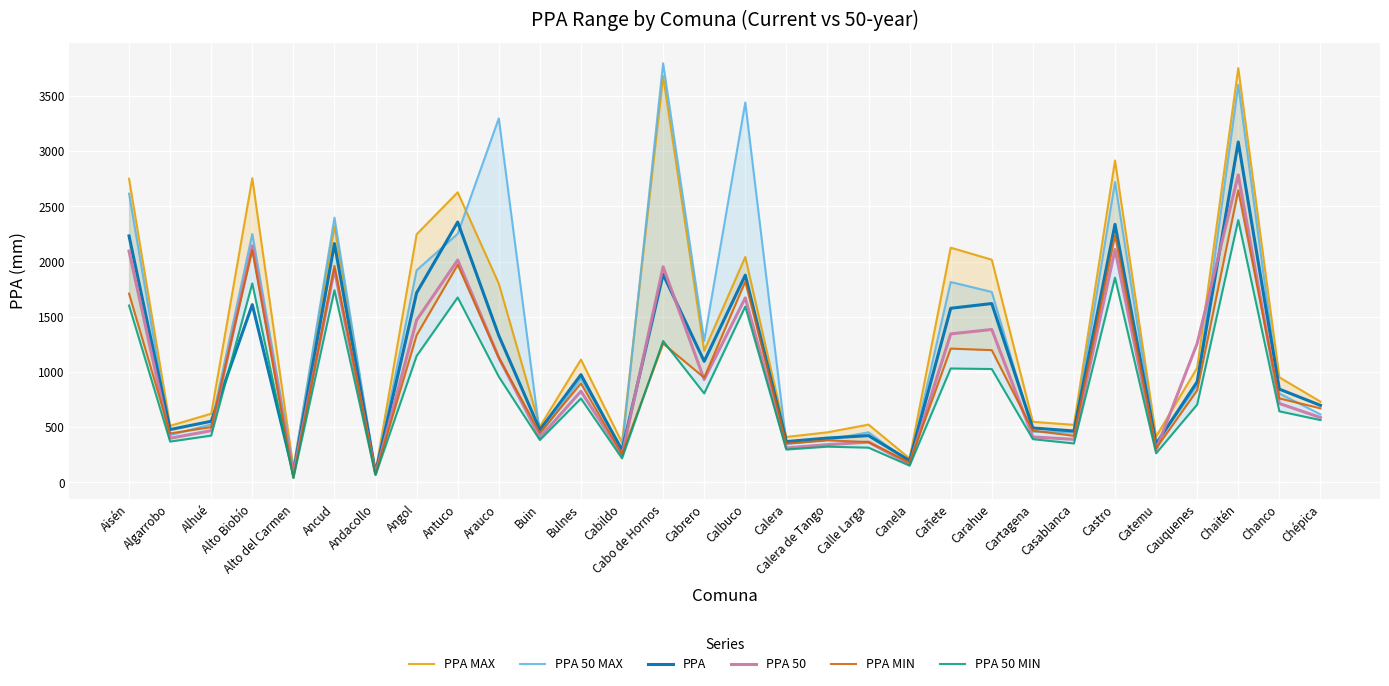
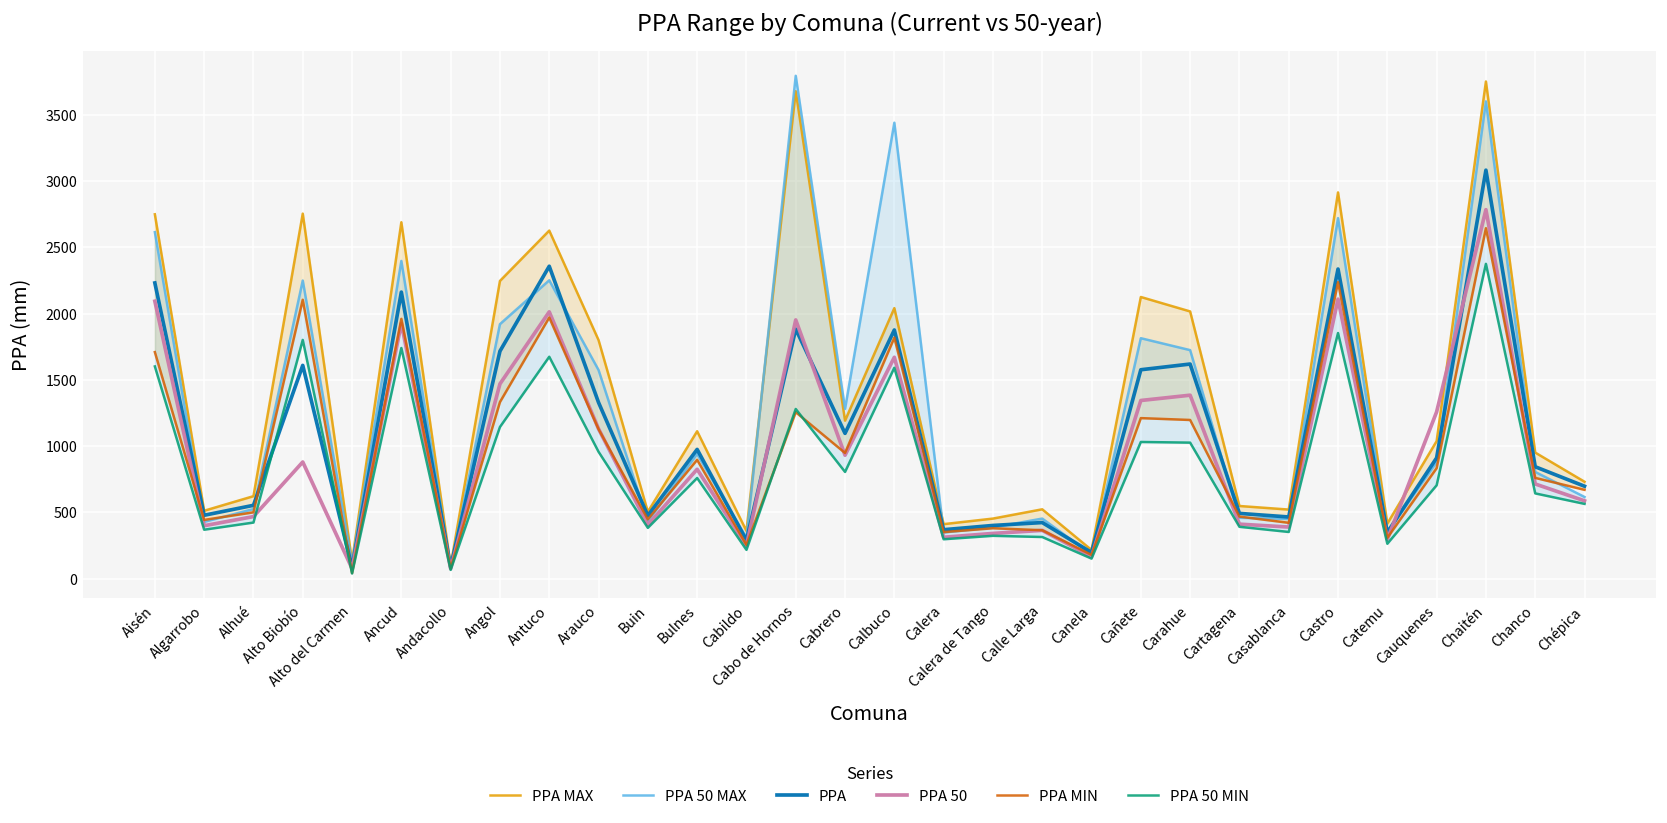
  {
    "PPA MAX": {
      "Aisén": 2750,
      "Algarrobo": 510,
      "Alhué": 620,
      "Alto Biobío": 2760,
-     "Ancud": 2320,
+     "Ancud": 2690,
      "Angol": 2250,
      "Antuco": 2630,
      "Arauco": 1800,
      "Buin": 510,
      "Bulnes": 1110,
      "Cabildo": 360,
      "Cabo de Hornos": 3680,
      "Cabrero": 1190,
      "Calbuco": 2040,
      "Calera": 410,
      "Calera de Tango": 450,
      "Calle Larga": 520,
      "Cañete": 2130,
      "Carahue": 2020,
      "Cartagena": 550,
      "Casablanca": 520,
      "Castro": 2920,
      "Catemu": 420,
      "Cauquenes": 1040,
      "Chaitén": 3750,
      "Chanco": 950,
      "Chépica": 730
    },
    "PPA 50 MAX": {
      "Aisén": 2620,
      "Alhué": 530,
      "Alto Biobío": 2250,
      "Ancud": 2400,
      "Angol": 1920,
      "Antuco": 2250,
-     "Arauco": 3300,
+     "Arauco": 1580,
      "Bulnes": 940,
      "Cabo de Hornos": 3800,
      "Cabrero": 1280,
      "Calbuco": 3440,
      "Calle Larga": 450,
      "Cañete": 1820,
      "Carahue": 1730,
      "Castro": 2720,
      "Cauquenes": 880,
      "Chaitén": 3600,
      "Chanco": 810,
      "Chépica": 620
    },
    "PPA": {
      "Aisén": 2230,
      "Algarrobo": 480,
      "Alhué": 550,
      "Alto Biobío": 1610,
      "Ancud": 2160,
      "Angol": 1720,
      "Antuco": 2360,
      "Arauco": 1330,
      "Buin": 480,
      "Bulnes": 980,
      "Cabo de Hornos": 1880,
      "Cabrero": 1100,
      "Calbuco": 1880,
      "Calle Larga": 420,
      "Cañete": 1580,
      "Carahue": 1620,
      "Cartagena": 490,
      "Castro": 2340,
      "Cauquenes": 910,
      "Chaitén": 3080,
      "Chanco": 850,
      "Chépica": 700
    },
    "PPA 50": {
      "Aisén": 2090,
      "Algarrobo": 400,
      "Alhué": 470,
-     "Alto Biobío": 2140,
+     "Alto Biobío": 880,
      "Ancud": 1930,
      "Angol": 1470,
      "Antuco": 2010,
      "Buin": 410,
      "Bulnes": 830,
      "Cabo de Hornos": 1950,
      "Calbuco": 1670,
      "Cañete": 1350,
      "Carahue": 1390,
      "Casablanca": 390,
      "Castro": 2110,
      "Cauquenes": 1260,
      "Chaitén": 2790,
      "Chanco": 720,
      "Chépica": 590
    },
    "PPA MIN": {
      "Aisén": 1710,
      "Alhué": 500,
      "Alto Biobío": 2110,
      "Ancud": 1960,
      "Angol": 1330,
      "Antuco": 1970,
      "Bulnes": 900,
      "Cabo de Hornos": 1260,
      "Calbuco": 1820,
      "Cañete": 1210,
      "Carahue": 1200,
      "Casablanca": 420,
      "Castro": 2240,
      "Cauquenes": 830,
      "Chaitén": 2650,
      "Chanco": 760,
      "Chépica": 670
    },
    "PPA 50 MIN": {
      "Aisén": 1600,
      "Algarrobo": 370,
      "Alhué": 420,
      "Alto Biobío": 1800,
      "Ancud": 1740,
      "Angol": 1150,
      "Antuco": 1680,
      "Arauco": 960,
      "Buin": 380,
      "Bulnes": 760,
      "Cabildo": 220,
      "Cabo de Hornos": 1280,
      "Cabrero": 810,
      "Calbuco": 1590,
      "Calle Larga": 320,
      "Cañete": 1030,
      "Carahue": 1030,
      "Casablanca": 350,
      "Castro": 1850,
      "Catemu": 260,
      "Cauquenes": 710,
      "Chaitén": 2380,
      "Chanco": 640,
      "Chépica": 570
    }
  }
